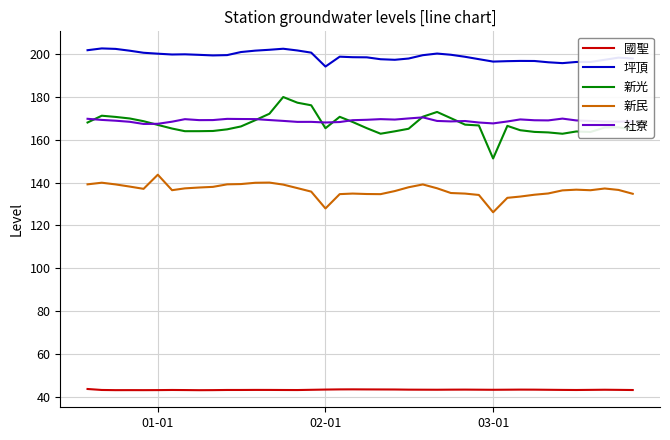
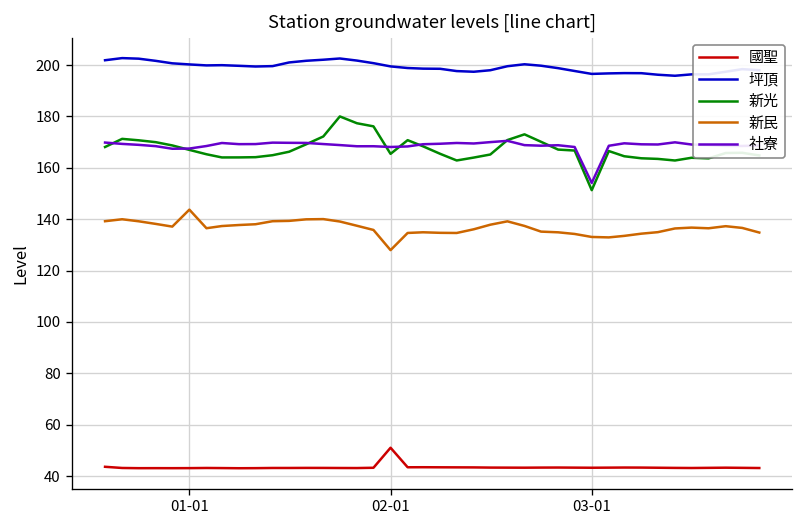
  {
    "國聖": {
      "01-01": 43,
-     "02-01": 43,
+     "02-01": 51,
      "03-01": 43
    },
    "坪頂": {
      "01-01": 200,
-     "02-01": 194,
+     "02-01": 199,
      "03-01": 197
    },
    "新光": {
      "02-01": 165,
      "03-01": 151
    },
    "新民": {
      "01-01": 144,
      "02-01": 128,
-     "03-01": 126
+     "03-01": 133
    },
    "社寮": {
      "02-01": 168,
-     "03-01": 168
+     "03-01": 154
    }
  }
